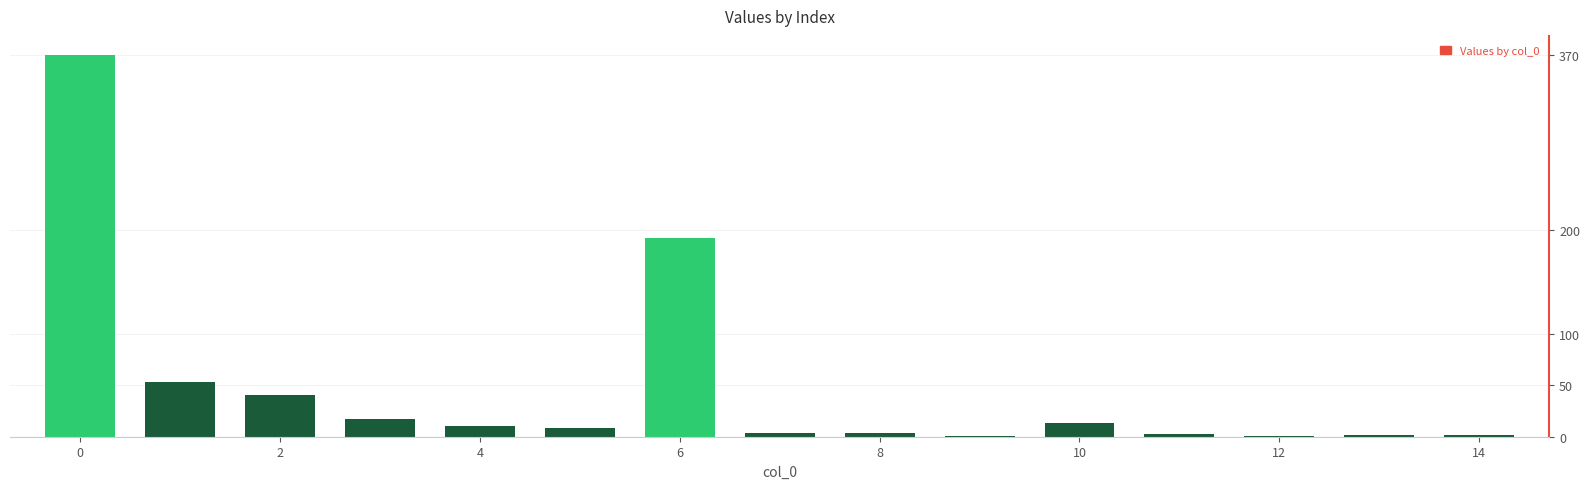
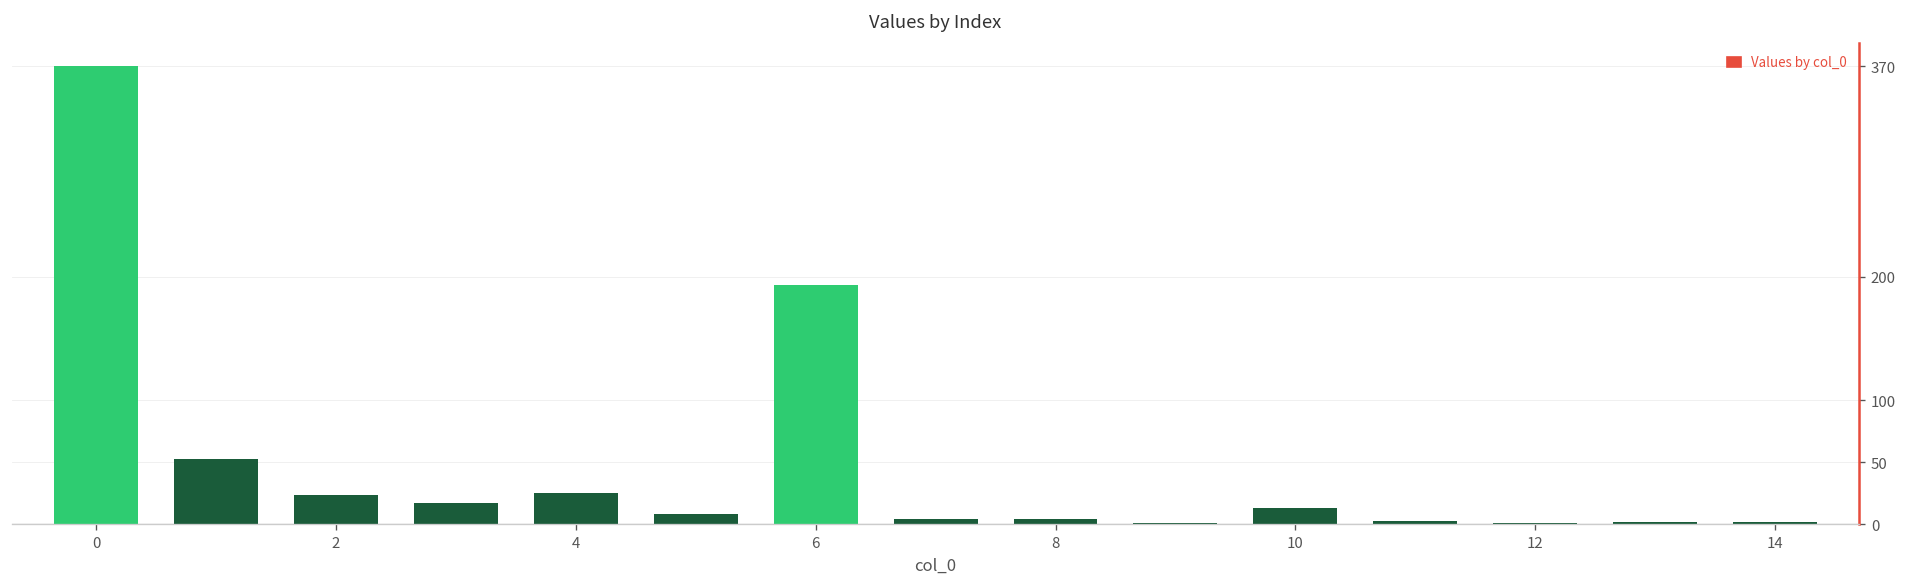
  {
    "0": 370,
-   "2": 40,
-   "4": 10,
+   "2": 24,
+   "4": 25,
    "6": 193,
    "8": 4,
    "10": 13
  }
